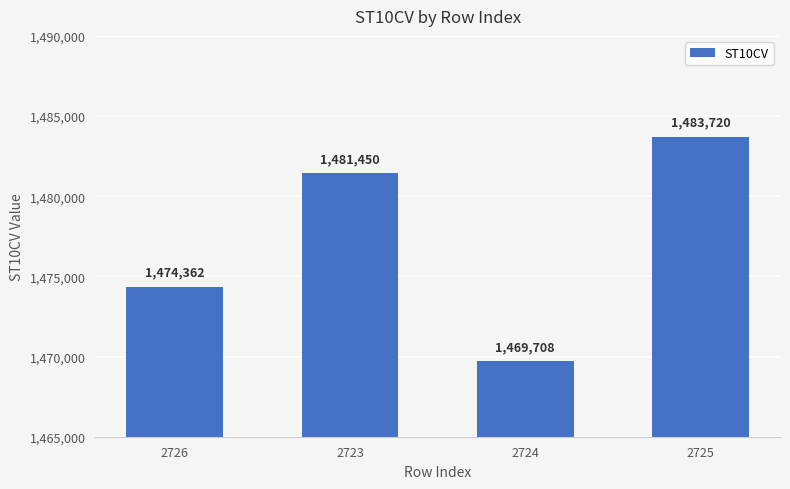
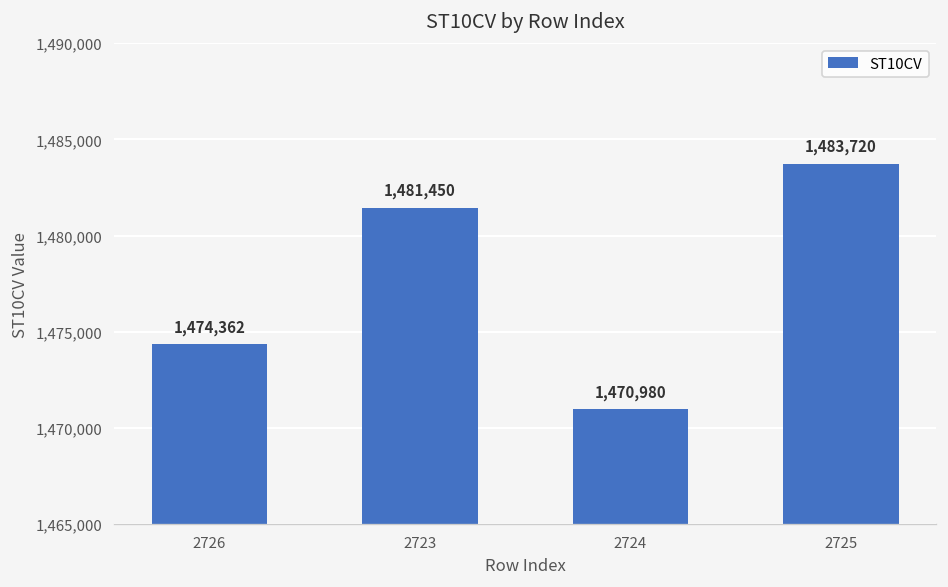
  {
    "2726": "1,474,362",
    "2723": "1,481,450",
-   "2724": "1,469,708",
+   "2724": "1,470,980",
    "2725": "1,483,720"
  }
